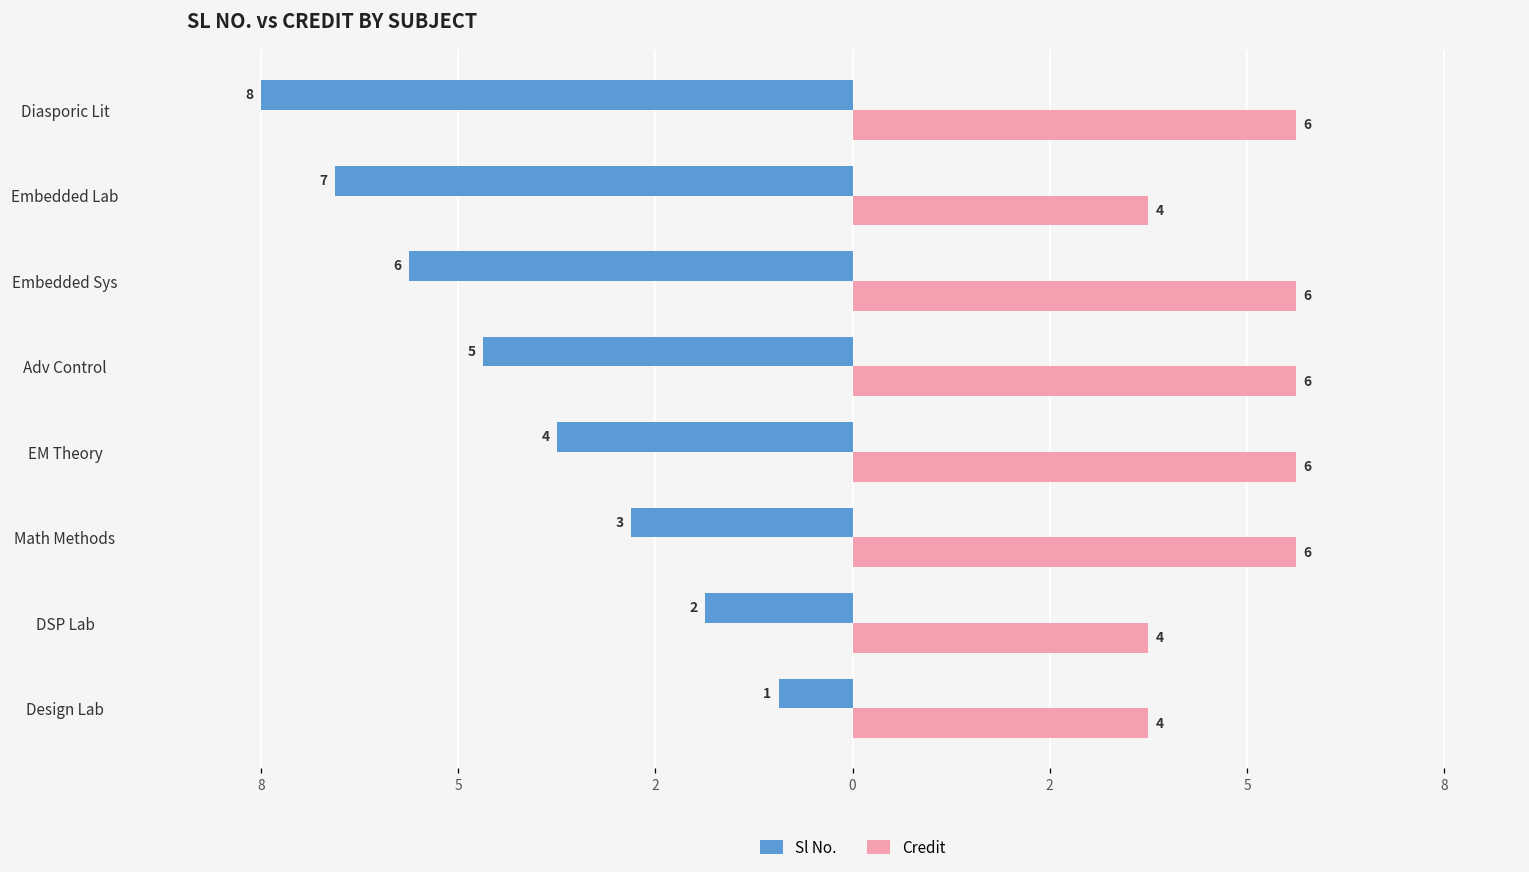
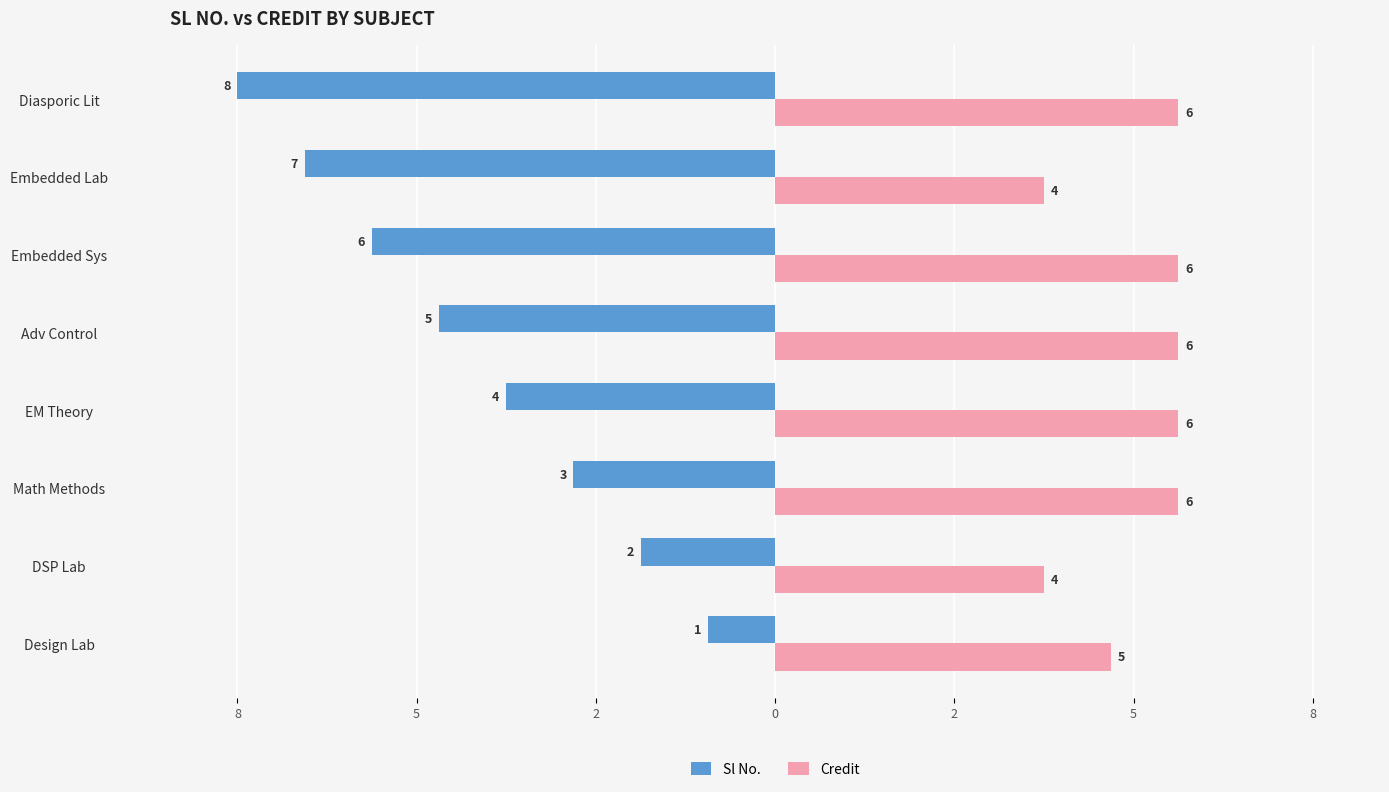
  {
    "Credit": {
      "Diasporic Lit": 6,
      "Embedded Lab": 4,
      "Embedded Sys": 6,
      "Adv Control": 6,
      "EM Theory": 6,
      "Math Methods": 6,
      "DSP Lab": 4,
-     "Design Lab": 4
+     "Design Lab": 5
    }
  }
